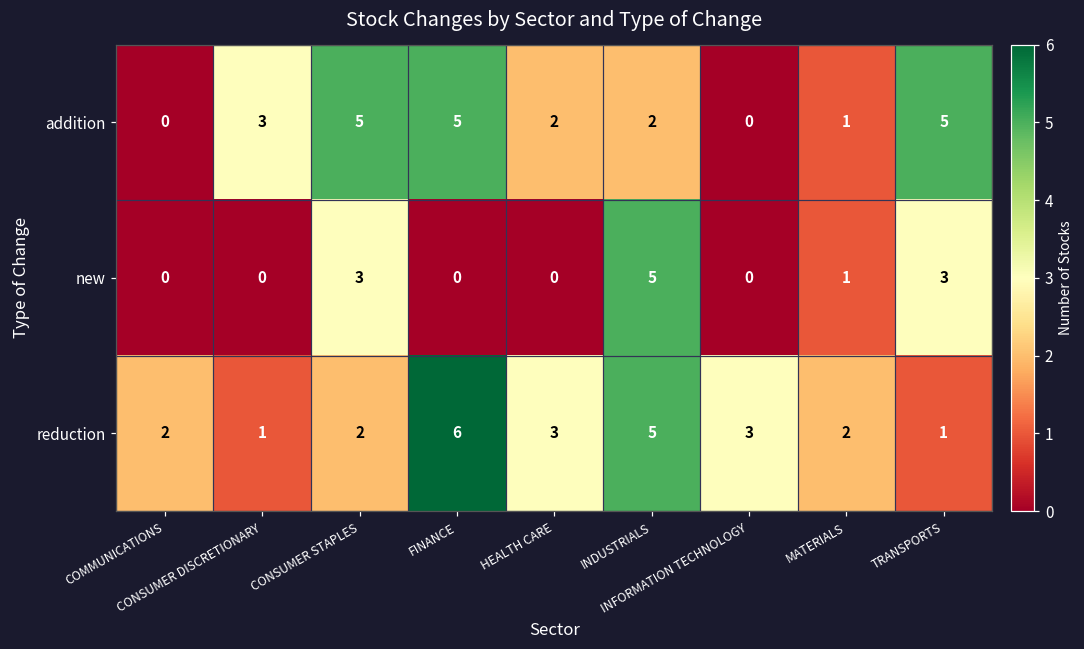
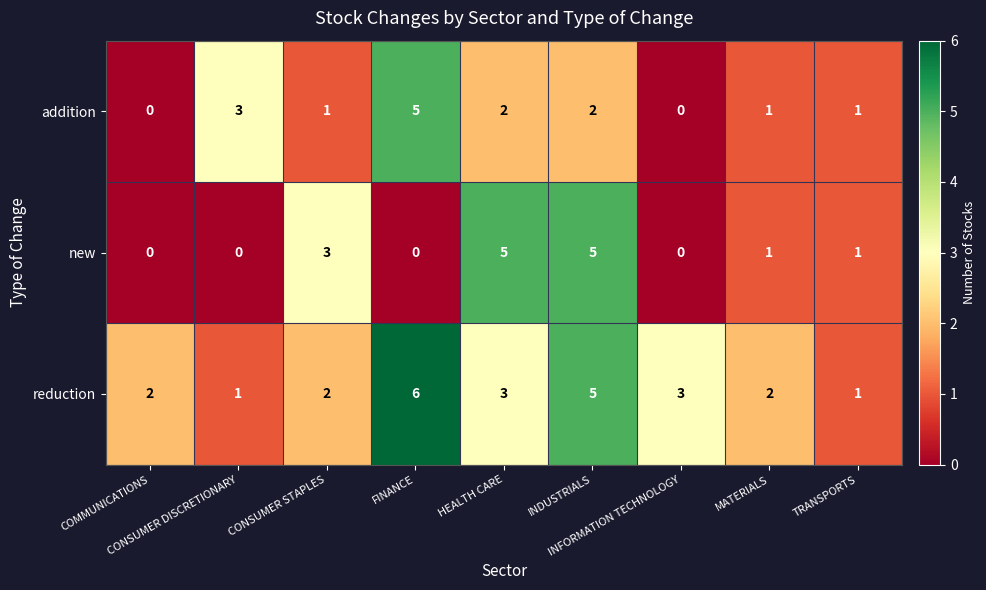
  {
    "addition": {
      "COMMUNICATIONS": 0,
      "CONSUMER DISCRETIONARY": 3,
-     "CONSUMER STAPLES": 5,
+     "CONSUMER STAPLES": 1,
      "FINANCE": 5,
      "HEALTH CARE": 2,
      "INDUSTRIALS": 2,
      "INFORMATION TECHNOLOGY": 0,
      "MATERIALS": 1,
-     "TRANSPORTS": 5
+     "TRANSPORTS": 1
    },
    "new": {
      "COMMUNICATIONS": 0,
      "CONSUMER DISCRETIONARY": 0,
      "CONSUMER STAPLES": 3,
      "FINANCE": 0,
-     "HEALTH CARE": 0,
+     "HEALTH CARE": 5,
      "INDUSTRIALS": 5,
      "INFORMATION TECHNOLOGY": 0,
      "MATERIALS": 1,
-     "TRANSPORTS": 3
+     "TRANSPORTS": 1
    },
    "reduction": {
      "COMMUNICATIONS": 2,
      "CONSUMER DISCRETIONARY": 1,
      "CONSUMER STAPLES": 2,
      "FINANCE": 6,
      "HEALTH CARE": 3,
      "INDUSTRIALS": 5,
      "INFORMATION TECHNOLOGY": 3,
      "MATERIALS": 2,
      "TRANSPORTS": 1
    }
  }
